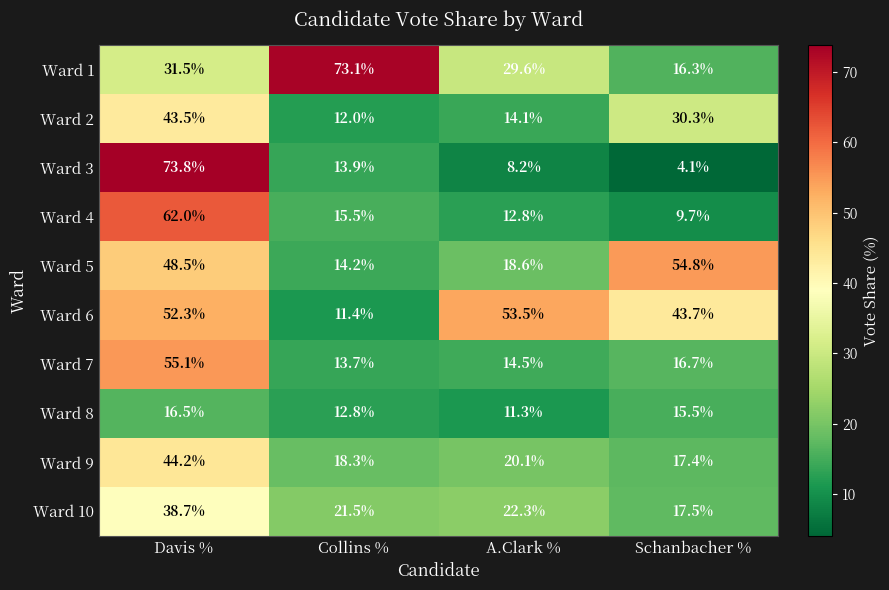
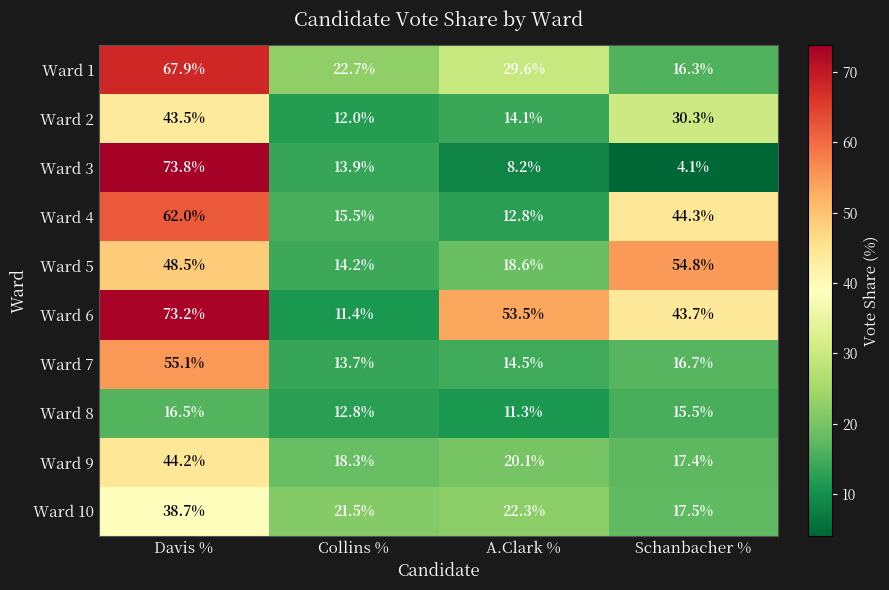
  {
    "Ward 1": {
-     "Davis %": "31.5%",
-     "Collins %": "73.1%",
+     "Davis %": "67.9%",
+     "Collins %": "22.7%",
      "A.Clark %": "29.6%",
      "Schanbacher %": "16.3%"
    },
    "Ward 2": {
      "Davis %": "43.5%",
      "Collins %": "12.0%",
      "A.Clark %": "14.1%",
      "Schanbacher %": "30.3%"
    },
    "Ward 3": {
      "Davis %": "73.8%",
      "Collins %": "13.9%",
      "A.Clark %": "8.2%",
      "Schanbacher %": "4.1%"
    },
    "Ward 4": {
      "Davis %": "62.0%",
      "Collins %": "15.5%",
      "A.Clark %": "12.8%",
-     "Schanbacher %": "9.7%"
+     "Schanbacher %": "44.3%"
    },
    "Ward 5": {
      "Davis %": "48.5%",
      "Collins %": "14.2%",
      "A.Clark %": "18.6%",
      "Schanbacher %": "54.8%"
    },
    "Ward 6": {
-     "Davis %": "52.3%",
+     "Davis %": "73.2%",
      "Collins %": "11.4%",
      "A.Clark %": "53.5%",
      "Schanbacher %": "43.7%"
    },
    "Ward 7": {
      "Davis %": "55.1%",
      "Collins %": "13.7%",
      "A.Clark %": "14.5%",
      "Schanbacher %": "16.7%"
    },
    "Ward 8": {
      "Davis %": "16.5%",
      "Collins %": "12.8%",
      "A.Clark %": "11.3%",
      "Schanbacher %": "15.5%"
    },
    "Ward 9": {
      "Davis %": "44.2%",
      "Collins %": "18.3%",
      "A.Clark %": "20.1%",
      "Schanbacher %": "17.4%"
    },
    "Ward 10": {
      "Davis %": "38.7%",
      "Collins %": "21.5%",
      "A.Clark %": "22.3%",
      "Schanbacher %": "17.5%"
    }
  }
